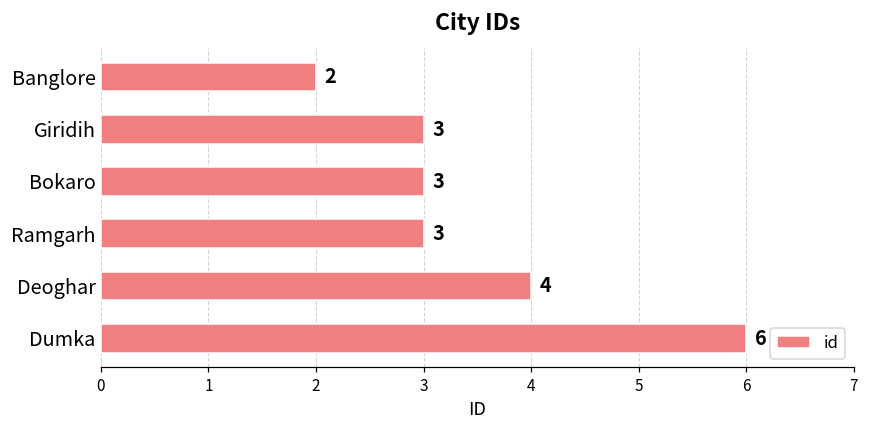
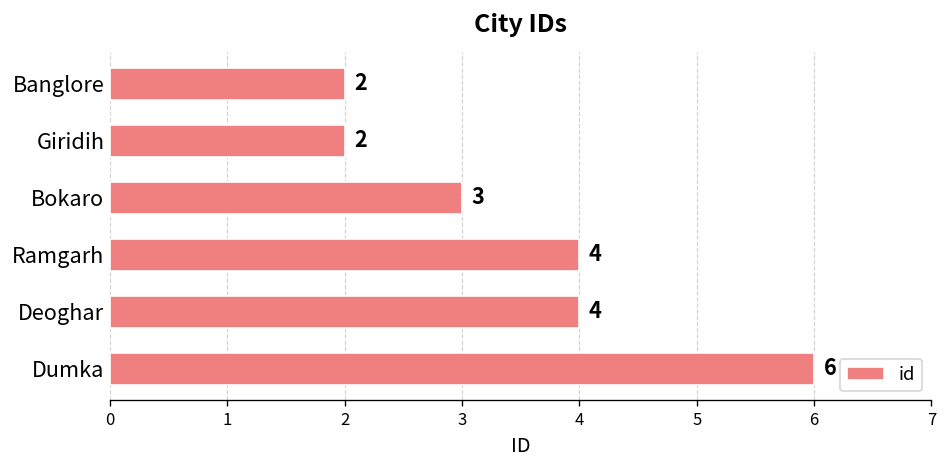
  {
    "Banglore": 2,
-   "Giridih": 3,
+   "Giridih": 2,
    "Bokaro": 3,
-   "Ramgarh": 3,
+   "Ramgarh": 4,
    "Deoghar": 4,
    "Dumka": 6
  }
